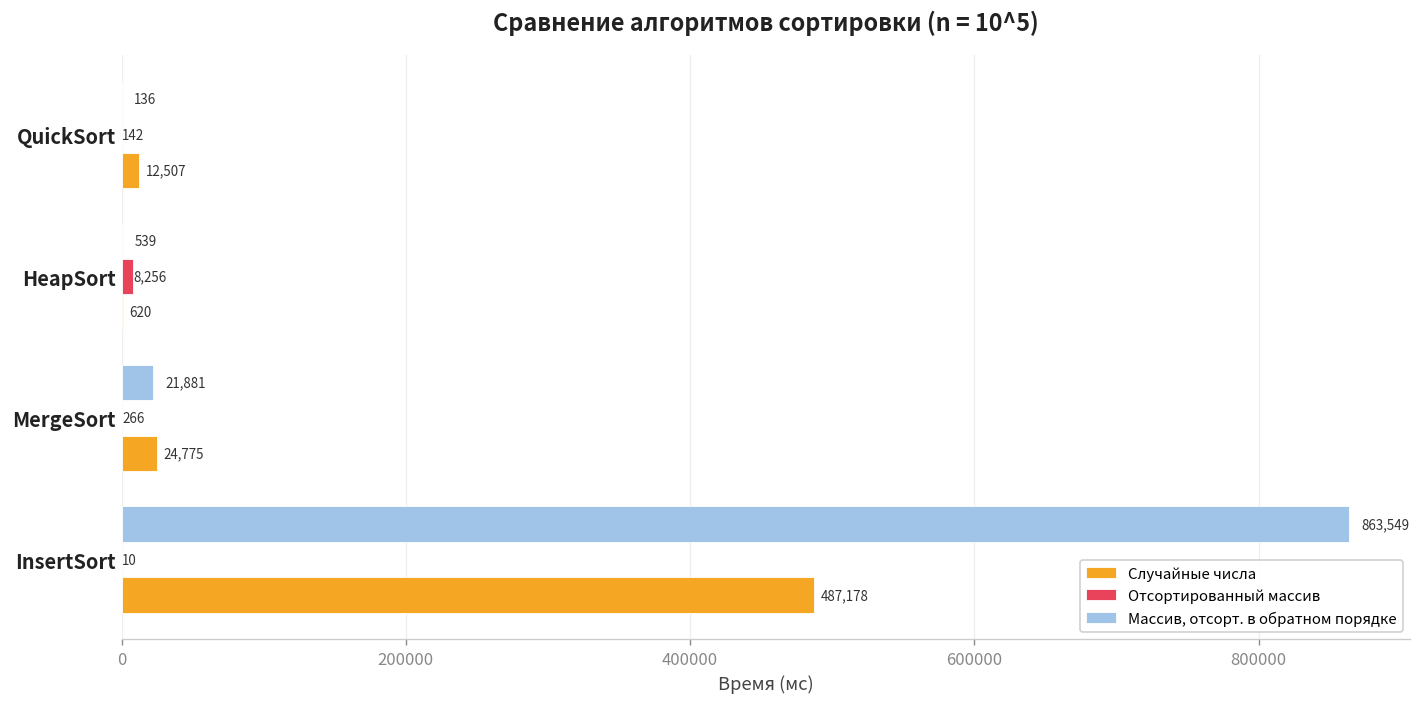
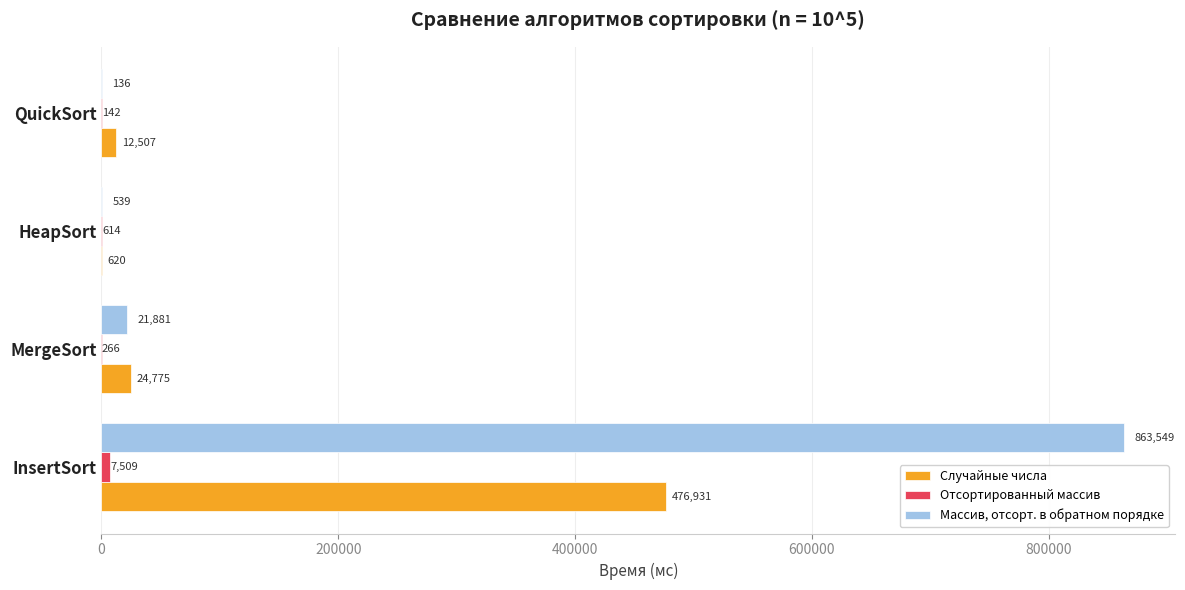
  {
    "Случайные числа": {
      "QuickSort": "12,507",
      "HeapSort": "620",
      "MergeSort": "24,775",
-     "InsertSort": "487,178"
+     "InsertSort": "476,931"
    },
    "Отсортированный массив": {
      "QuickSort": "142",
-     "HeapSort": "8,256",
+     "HeapSort": "614",
      "MergeSort": "266",
-     "InsertSort": "10"
+     "InsertSort": "7,509"
    },
    "Массив, отсорт. в обратном порядке": {
      "QuickSort": "136",
      "HeapSort": "539",
      "MergeSort": "21,881",
      "InsertSort": "863,549"
    }
  }
